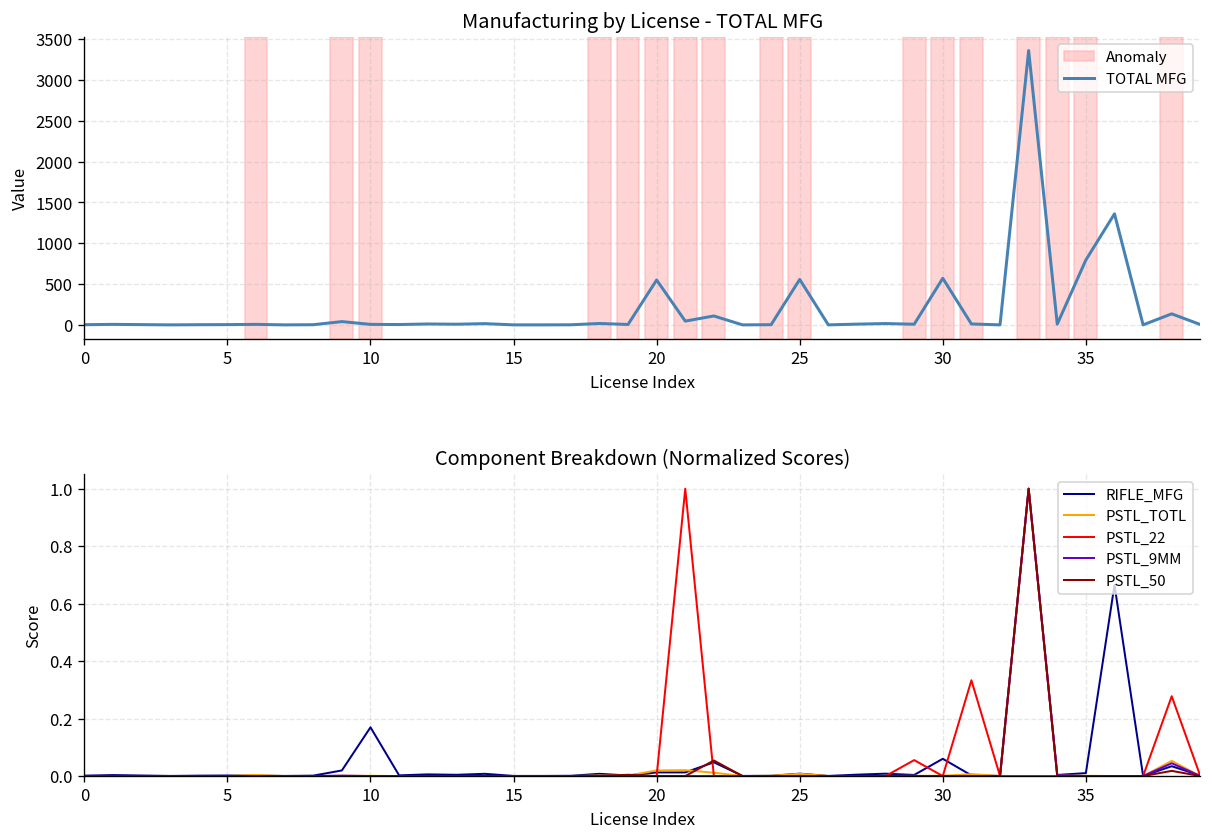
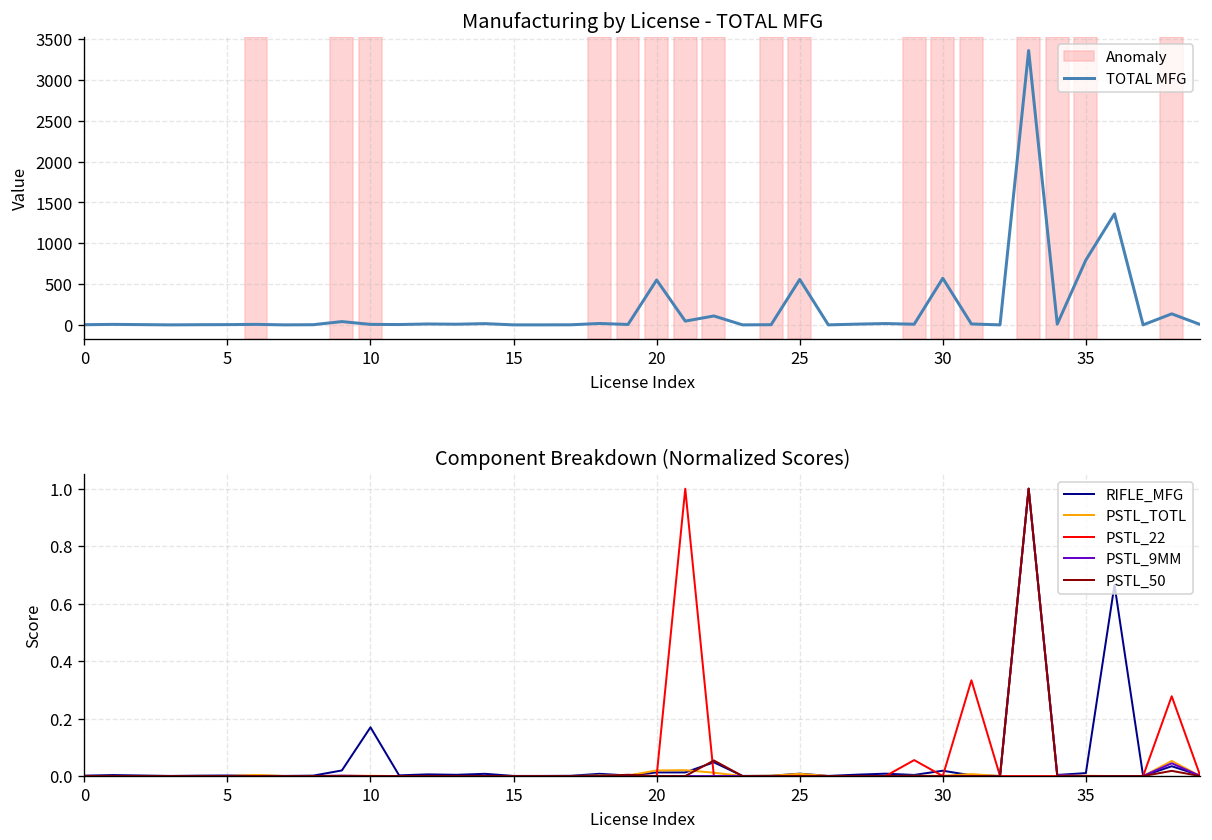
  {
    "Manufacturing by License - TOTAL MFG": {
      "0": 0,
      "5": 0,
      "10": 0,
      "15": 0,
      "20": 600,
      "25": 600,
      "30": 600,
      "35": 800
    },
    "Component Breakdown (Normalized Scores)": {
      "RIFLE_MFG": {
        "10": 0.17,
-       "30": 0.06
+       "30": 0.02
      }
    }
  }
